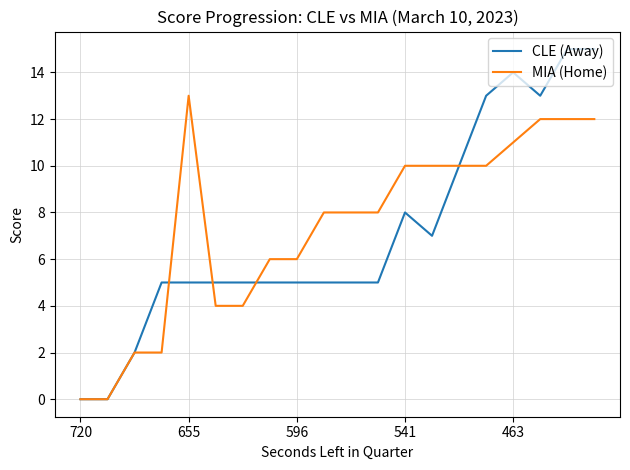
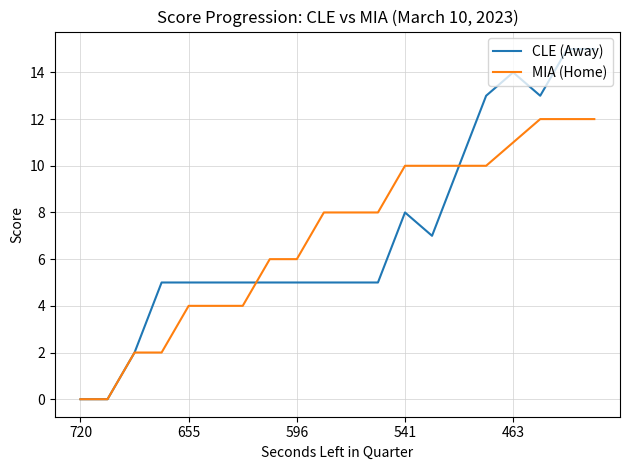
  {
    "CLE (Away)": {
      "655": 5,
      "596": 5,
      "541": 8
    },
    "MIA (Home)": {
-     "655": 13,
+     "655": 4,
      "596": 6,
      "541": 10,
      "463": 11
    }
  }
